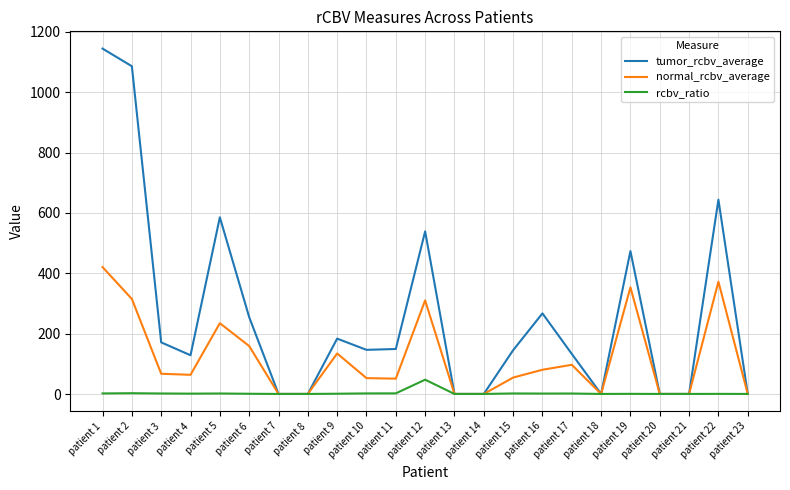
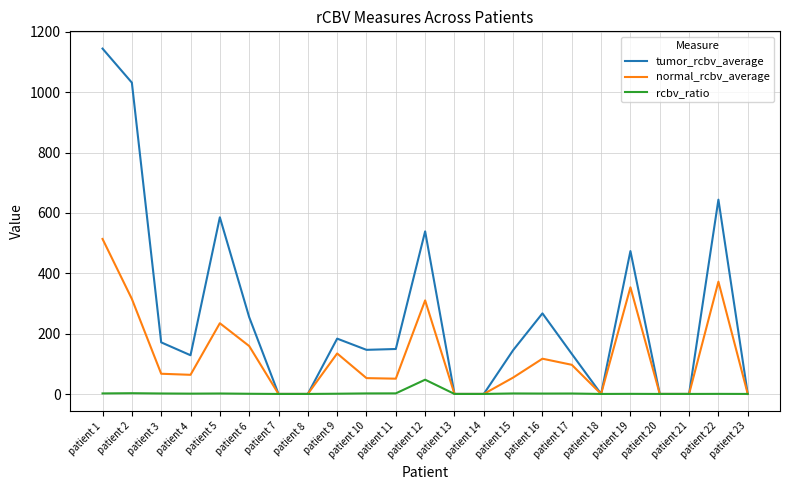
  {
    "tumor_rcbv_average": {
      "patient 1": 1140,
-     "patient 2": 1090,
+     "patient 2": 1030,
      "patient 3": 170,
      "patient 4": 130,
      "patient 5": 590,
      "patient 6": 260,
      "patient 9": 180,
      "patient 10": 150,
      "patient 11": 150,
      "patient 12": 540,
      "patient 15": 150,
      "patient 16": 270,
      "patient 17": 130,
      "patient 19": 470,
      "patient 22": 640
    },
    "normal_rcbv_average": {
-     "patient 1": 420,
+     "patient 1": 510,
      "patient 2": 320,
      "patient 3": 70,
      "patient 4": 60,
      "patient 5": 240,
      "patient 6": 160,
      "patient 9": 130,
      "patient 10": 50,
      "patient 11": 50,
      "patient 12": 310,
      "patient 15": 60,
-     "patient 16": 80,
+     "patient 16": 120,
      "patient 17": 100,
      "patient 19": 350,
      "patient 22": 370
    },
    "rcbv_ratio": {
      "patient 1": 0,
      "patient 2": 0,
      "patient 3": 0,
      "patient 4": 0,
      "patient 5": 0,
      "patient 6": 0,
      "patient 9": 0,
      "patient 10": 0,
      "patient 11": 0,
      "patient 12": 50,
      "patient 15": 0,
      "patient 16": 0,
      "patient 17": 0,
      "patient 19": 0,
      "patient 22": 0
    }
  }
